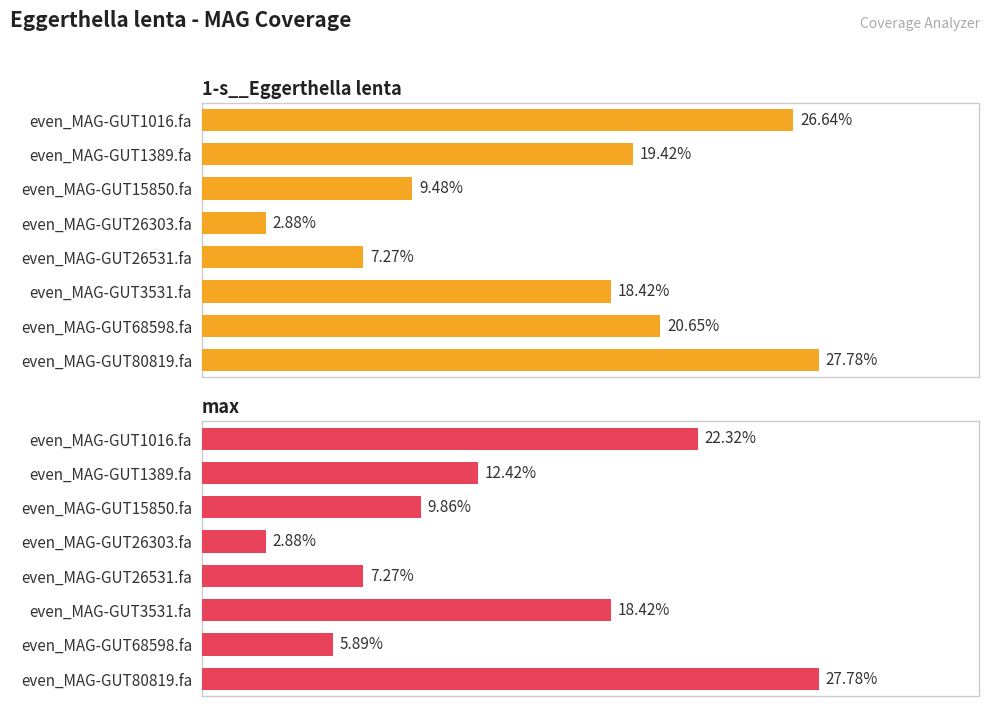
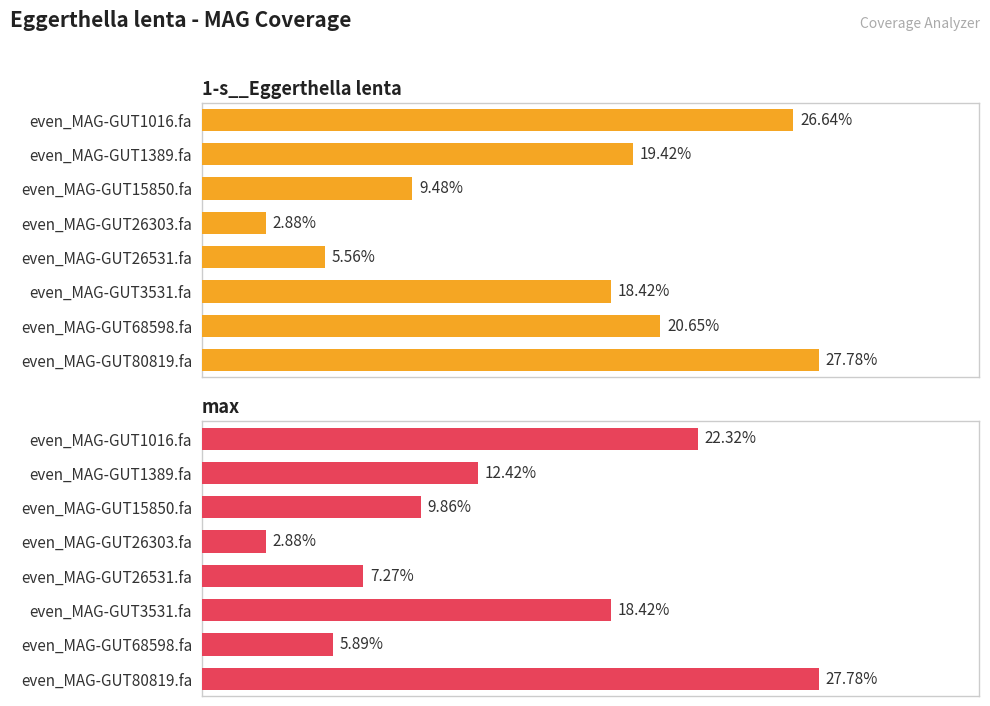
  {
    "1-s__Eggerthella lenta": {
      "even_MAG-GUT1016.fa": "26.64%",
      "even_MAG-GUT1389.fa": "19.42%",
      "even_MAG-GUT15850.fa": "9.48%",
      "even_MAG-GUT26303.fa": "2.88%",
-     "even_MAG-GUT26531.fa": "7.27%",
+     "even_MAG-GUT26531.fa": "5.56%",
      "even_MAG-GUT3531.fa": "18.42%",
      "even_MAG-GUT68598.fa": "20.65%",
      "even_MAG-GUT80819.fa": "27.78%"
    },
    "max": {
      "even_MAG-GUT1016.fa": "22.32%",
      "even_MAG-GUT1389.fa": "12.42%",
      "even_MAG-GUT15850.fa": "9.86%",
      "even_MAG-GUT26303.fa": "2.88%",
      "even_MAG-GUT26531.fa": "7.27%",
      "even_MAG-GUT3531.fa": "18.42%",
      "even_MAG-GUT68598.fa": "5.89%",
      "even_MAG-GUT80819.fa": "27.78%"
    }
  }
